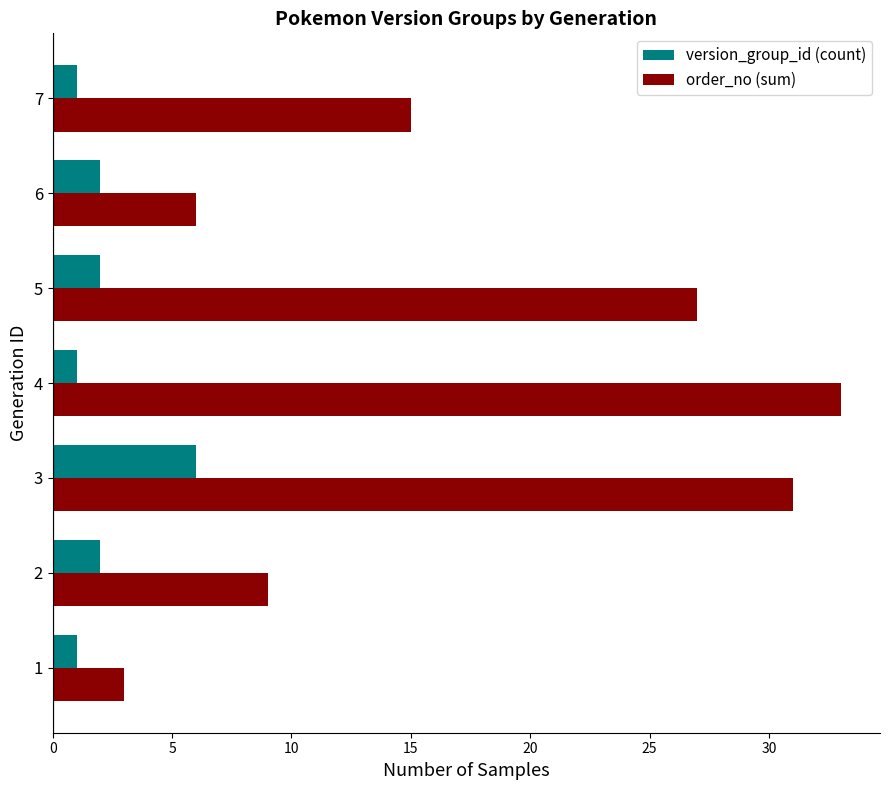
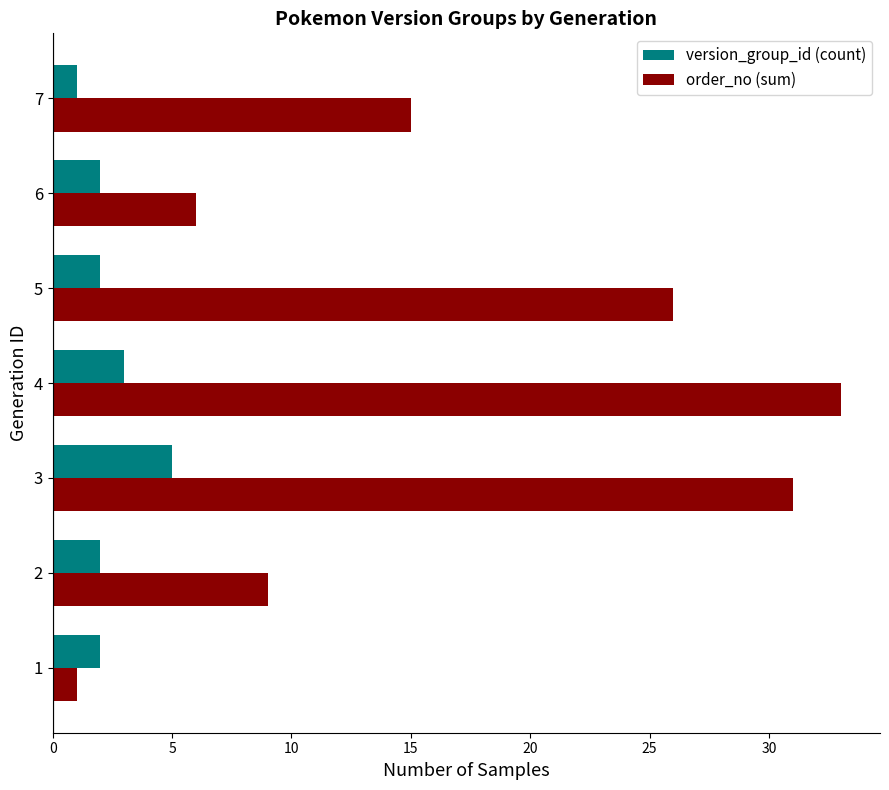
  {
    "version_group_id (count)": {
      "7": 1,
      "6": 2,
      "5": 2,
-     "4": 1,
-     "3": 6,
+     "4": 3,
+     "3": 5,
      "2": 2,
-     "1": 1
+     "1": 2
    },
    "order_no (sum)": {
      "7": 15,
      "6": 6,
-     "5": 27,
+     "5": 26,
      "4": 33,
      "3": 31,
      "2": 9,
-     "1": 3
+     "1": 1
    }
  }
